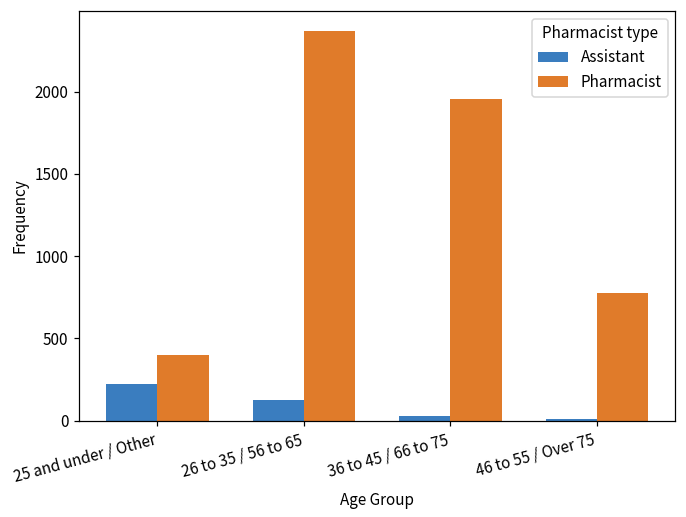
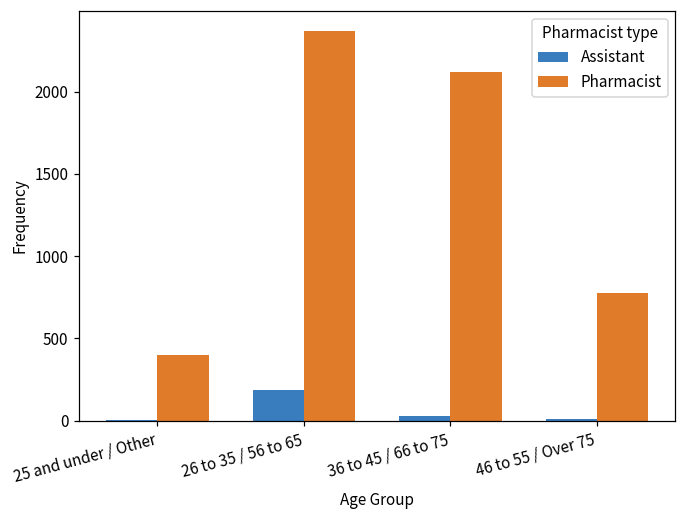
  {
    "Assistant": {
-     "25 and under / Other": 230,
-     "26 to 35 / 56 to 65": 130,
+     "25 and under / Other": 10,
+     "26 to 35 / 56 to 65": 190,
      "36 to 45 / 66 to 75": 30
    },
    "Pharmacist": {
      "25 and under / Other": 400,
      "26 to 35 / 56 to 65": 2370,
-     "36 to 45 / 66 to 75": 1950,
+     "36 to 45 / 66 to 75": 2120,
      "46 to 55 / Over 75": 780
    }
  }
